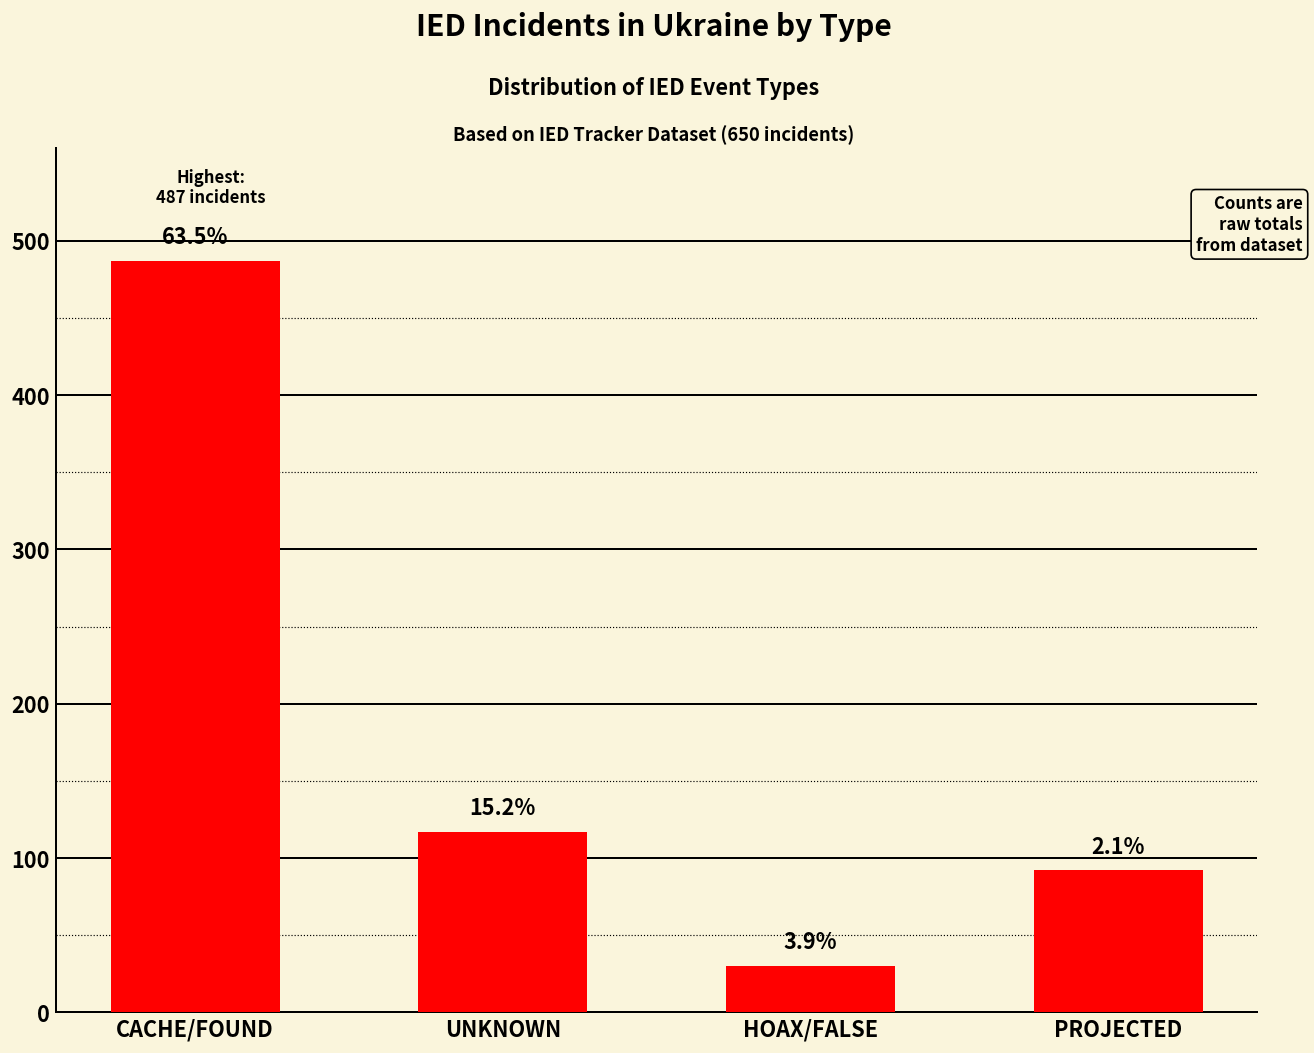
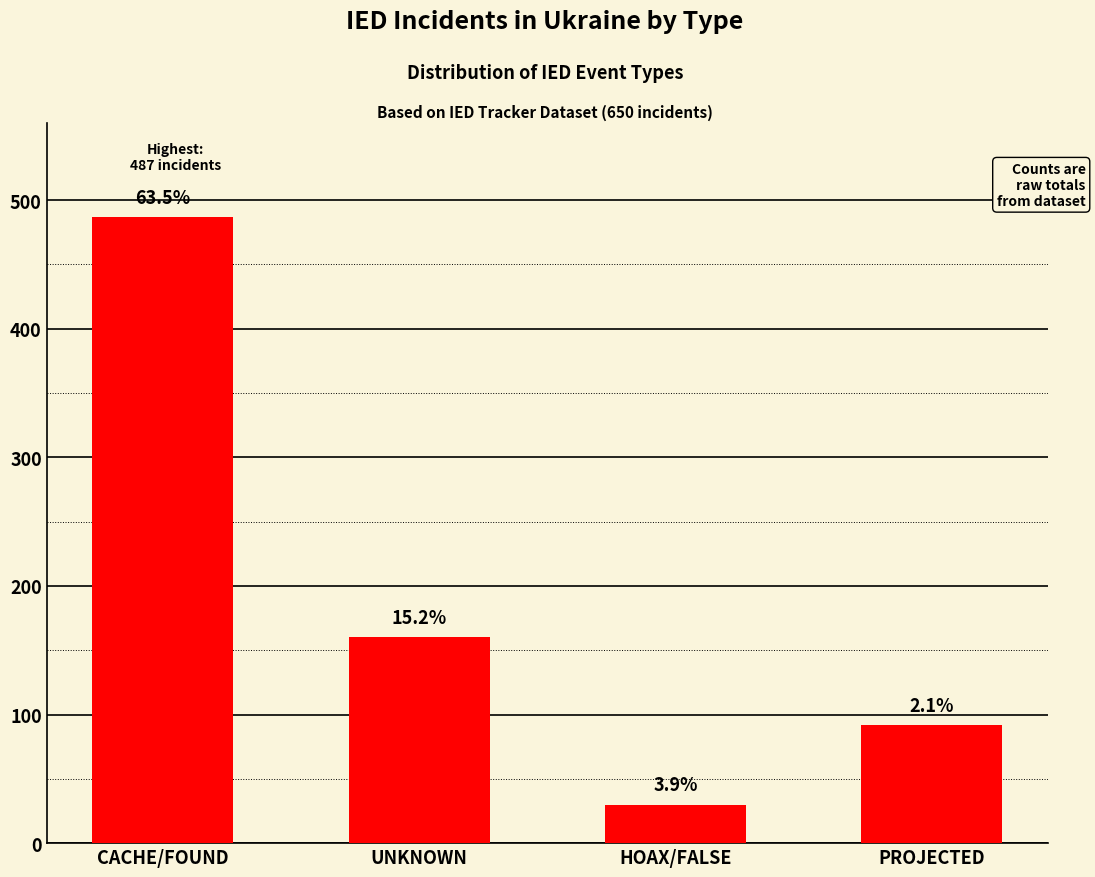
  {
-   "UNKNOWN": 117
+   "UNKNOWN": 160
  }
